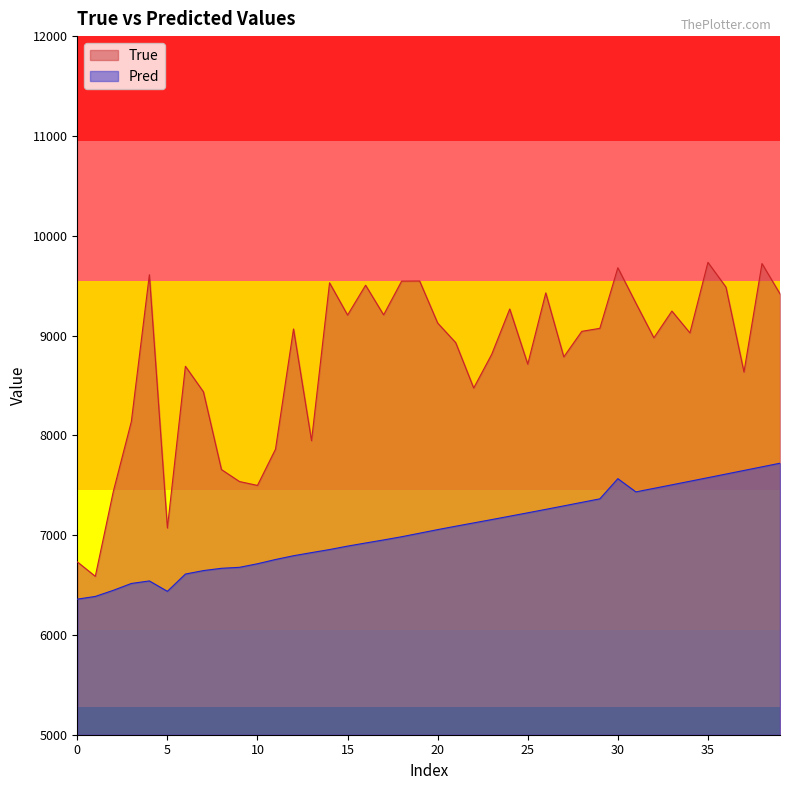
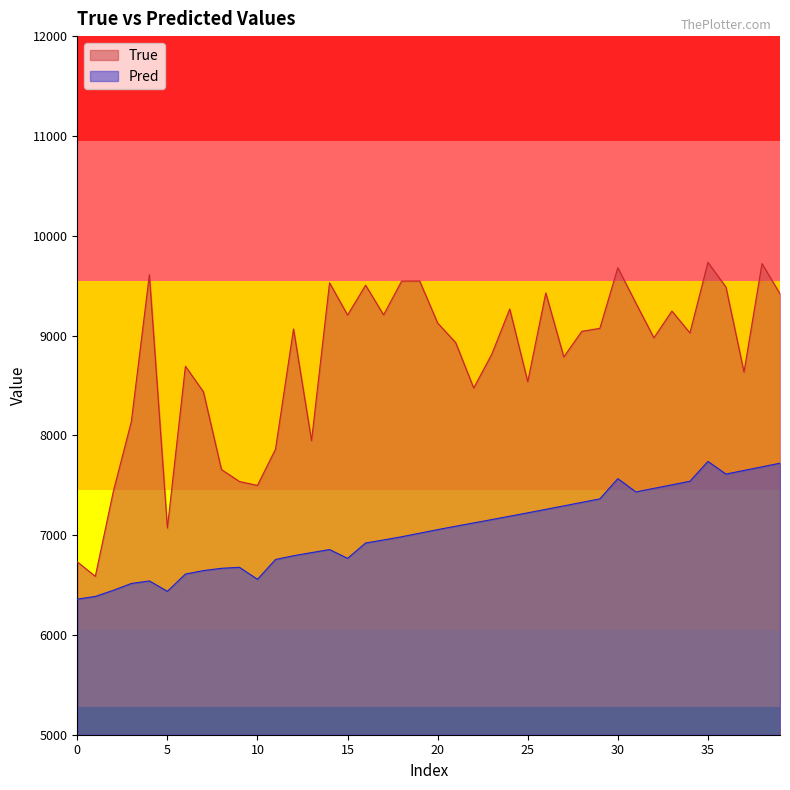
  {
    "True": {
      "0": 6700,
      "5": 7100,
      "10": 7500,
      "15": 9200,
      "20": 9100,
-     "25": 8700,
+     "25": 8500,
      "30": 9700,
      "35": 9700
    },
    "Pred": {
      "0": 6400,
      "5": 6400,
-     "10": 6700,
-     "15": 6900,
+     "10": 6600,
+     "15": 6800,
      "20": 7100,
      "25": 7200,
      "30": 7600,
-     "35": 7600
+     "35": 7700
    }
  }
